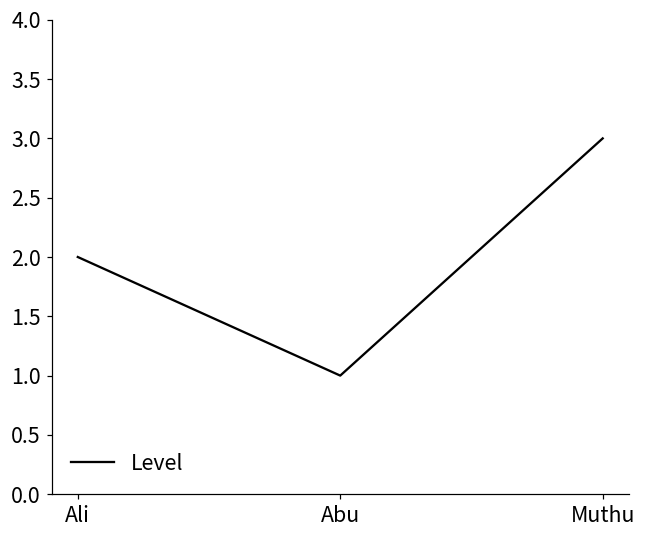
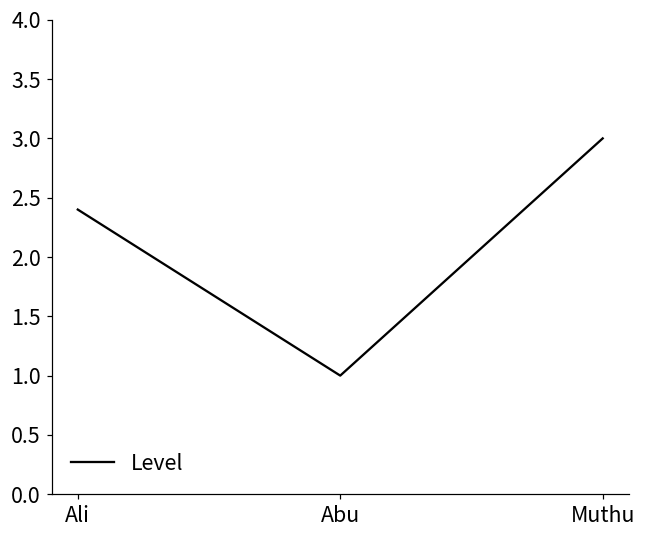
  {
-   "Ali": 2.0,
+   "Ali": 2.4,
    "Abu": 1.0,
    "Muthu": 3.0
  }
